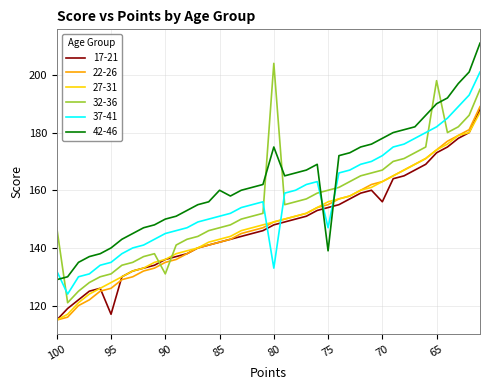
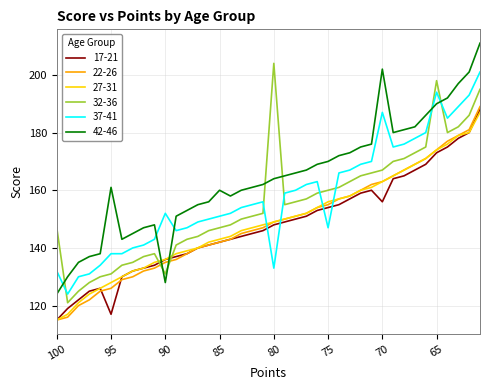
  {
    "17-21": {
      "95": 117,
      "80": 148,
      "75": 154,
      "70": 156,
      "65": 173
    },
    "32-36": {
      "100": 147,
      "95": 131,
      "90": 131,
      "85": 147,
      "80": 204,
      "75": 160,
      "70": 167,
      "65": 198
    },
    "37-41": {
      "100": 132,
-     "95": 135,
-     "90": 145,
+     "95": 138,
+     "90": 152,
      "85": 151,
      "80": 133,
      "75": 147,
-     "70": 172,
-     "65": 182
+     "70": 187,
+     "65": 194
    },
    "42-46": {
-     "100": 129,
-     "95": 140,
-     "90": 150,
+     "100": 124,
+     "95": 161,
+     "90": 128,
      "85": 160,
-     "80": 175,
-     "75": 139,
-     "70": 178,
+     "80": 164,
+     "75": 170,
+     "70": 202,
      "65": 190
    }
  }
